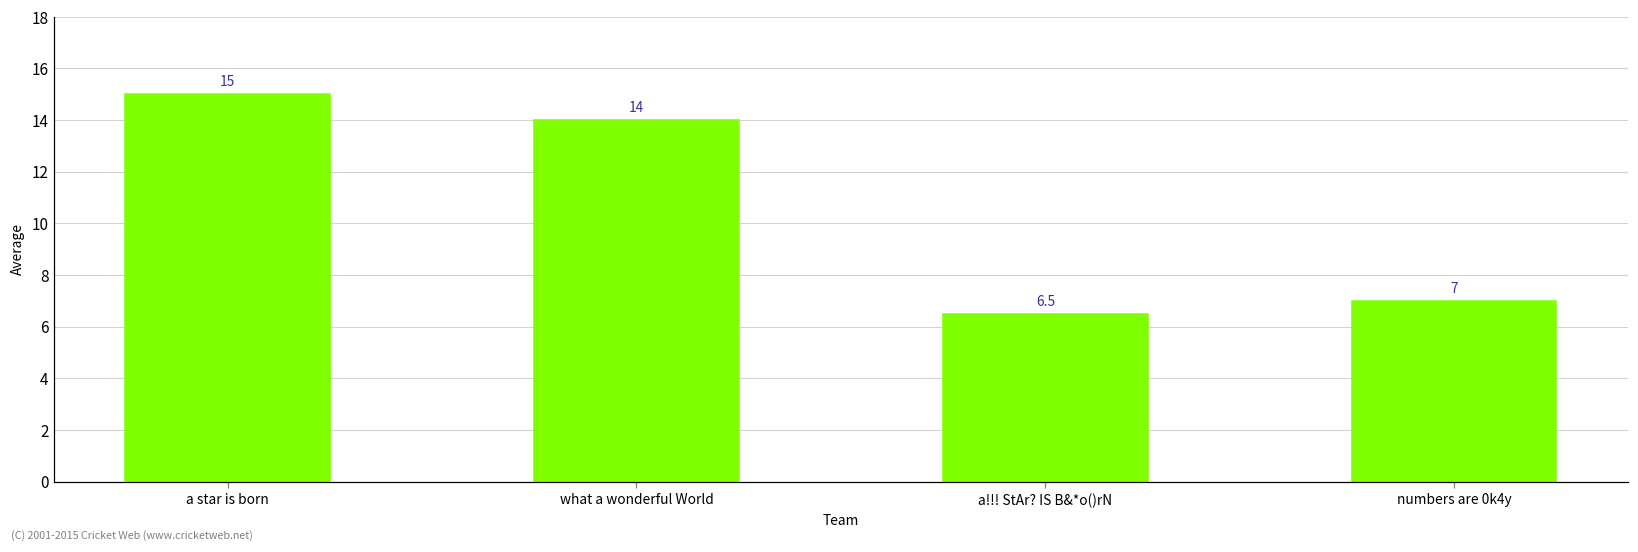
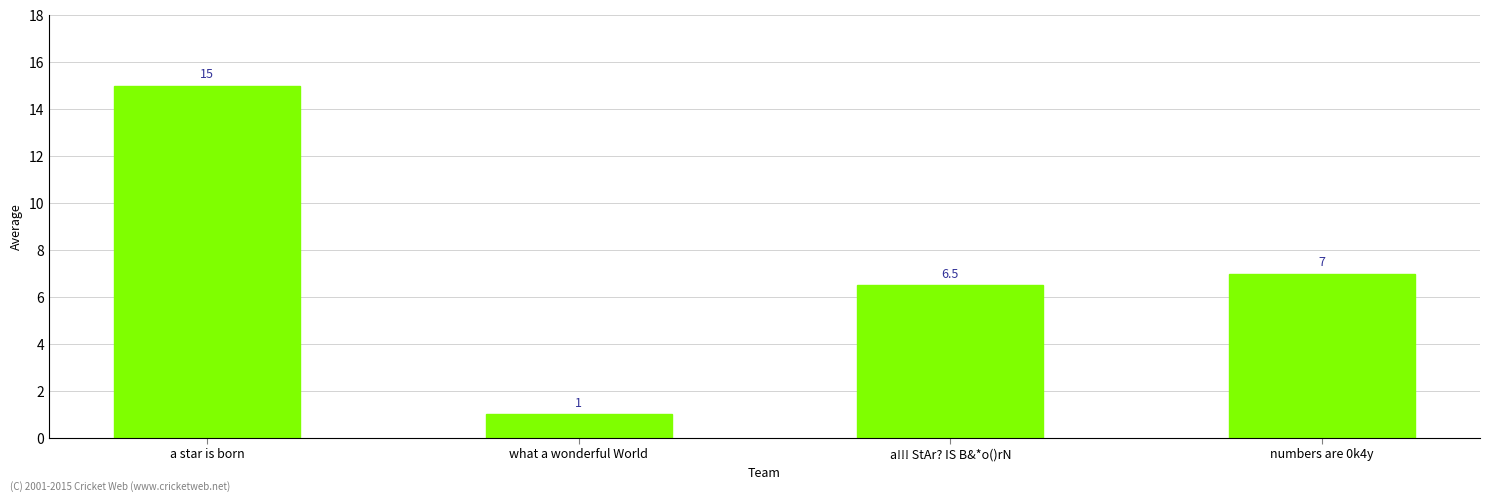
  {
    "a star is born": 15,
-   "what a wonderful World": 14,
+   "what a wonderful World": 1,
    "a!!! StAr? IS B&*o()rN": 6.5,
    "numbers are 0k4y": 7
  }
